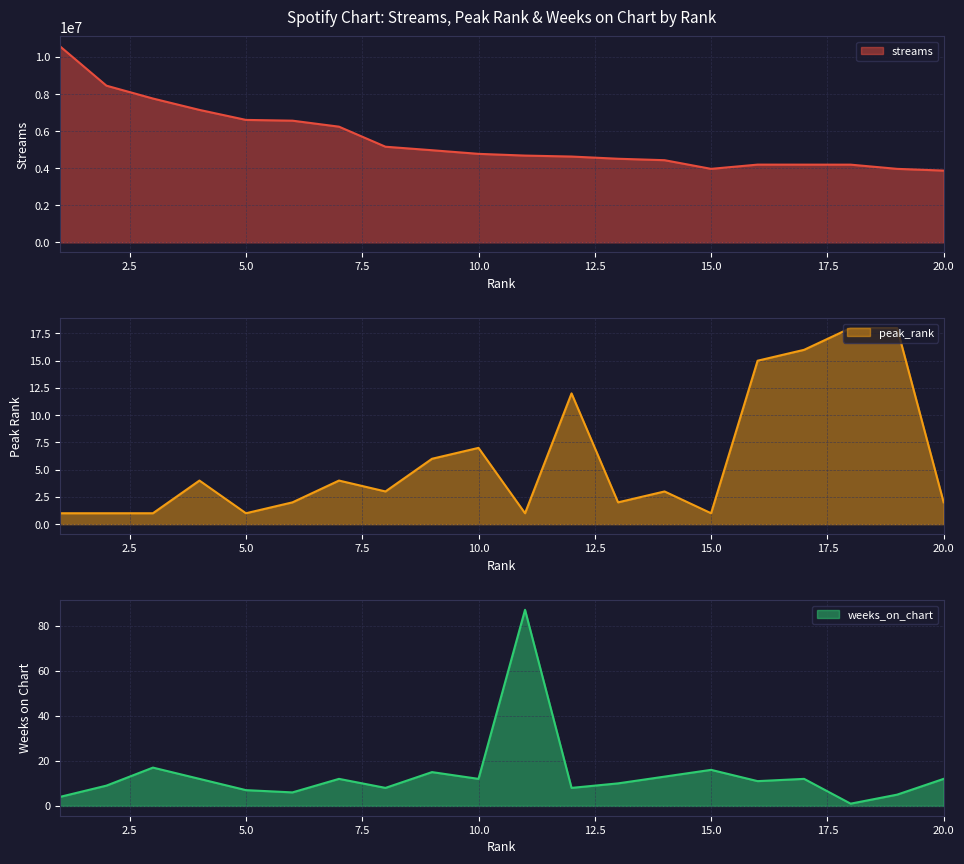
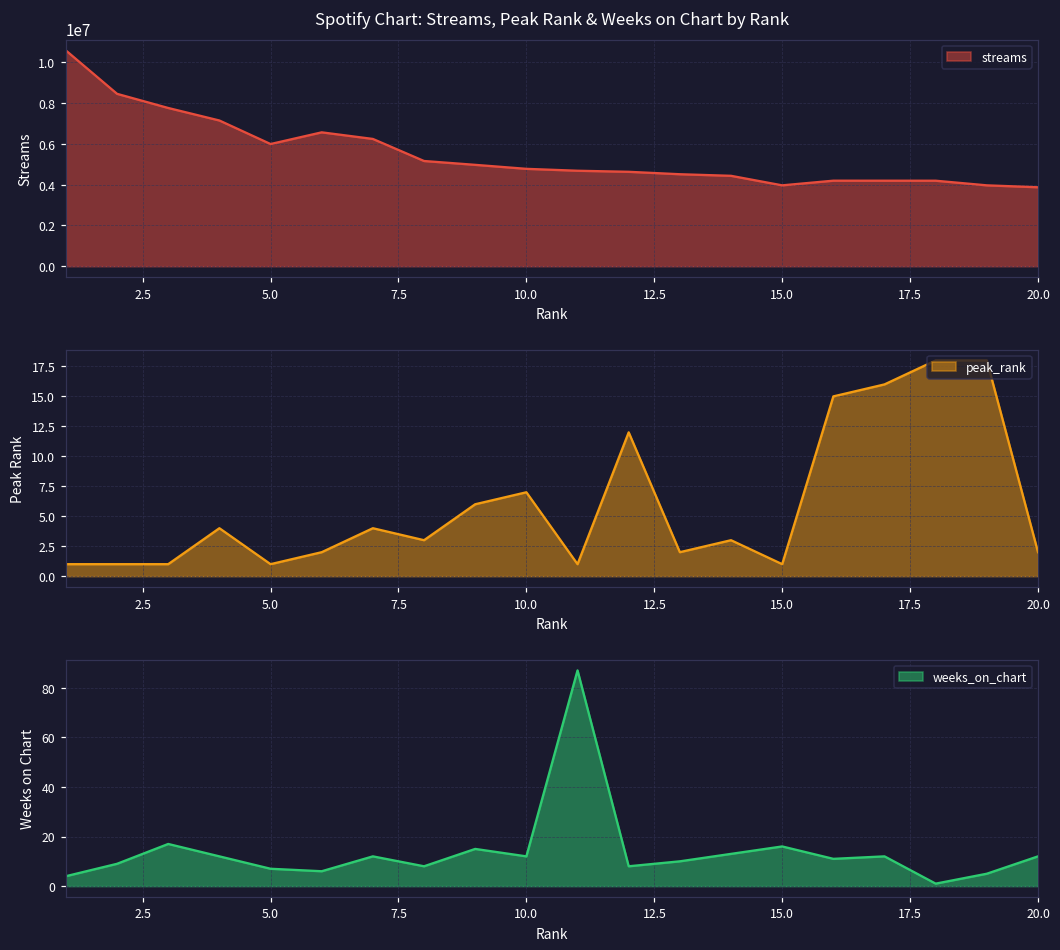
  {
    "Spotify Chart: Streams, Peak Rank & Weeks on Chart by Rank": {
-     "5.0": 6600000,
+     "5.0": 6000000,
      "10.0": 4800000,
      "15.0": 4000000,
      "20.0": 3900000
    }
  }
